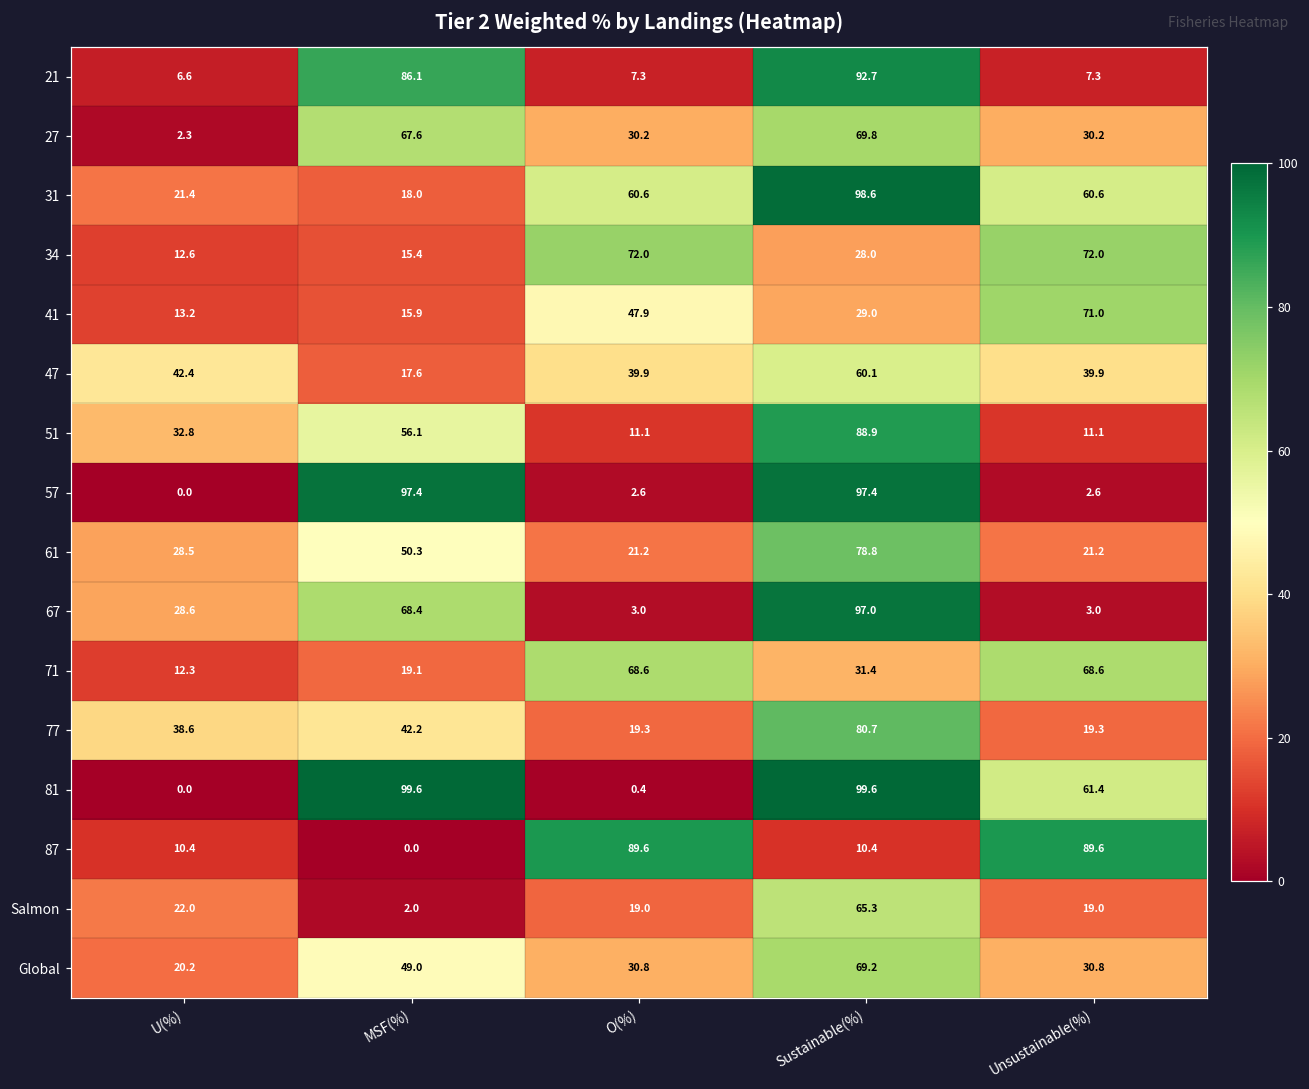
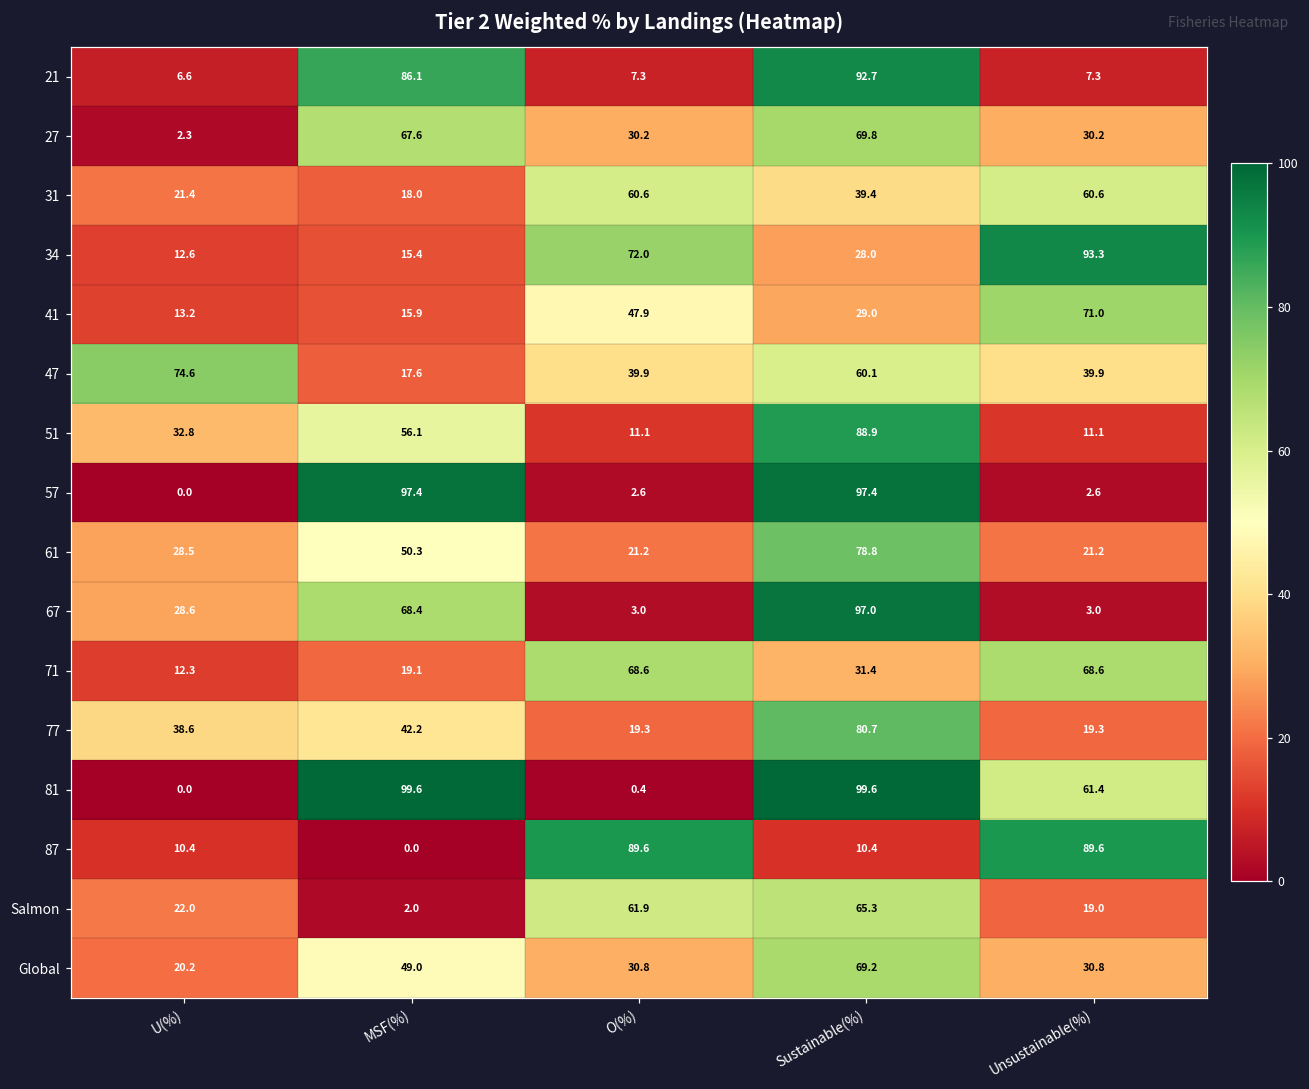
  {
    "21": {
      "U(%)": 6.6,
      "MSF(%)": 86.1,
      "O(%)": 7.3,
      "Sustainable(%)": 92.7,
      "Unsustainable(%)": 7.3
    },
    "27": {
      "U(%)": 2.3,
      "MSF(%)": 67.6,
      "O(%)": 30.2,
      "Sustainable(%)": 69.8,
      "Unsustainable(%)": 30.2
    },
    "31": {
      "U(%)": 21.4,
      "MSF(%)": 18.0,
      "O(%)": 60.6,
-     "Sustainable(%)": 98.6,
+     "Sustainable(%)": 39.4,
      "Unsustainable(%)": 60.6
    },
    "34": {
      "U(%)": 12.6,
      "MSF(%)": 15.4,
      "O(%)": 72.0,
      "Sustainable(%)": 28.0,
-     "Unsustainable(%)": 72.0
+     "Unsustainable(%)": 93.3
    },
    "41": {
      "U(%)": 13.2,
      "MSF(%)": 15.9,
      "O(%)": 47.9,
      "Sustainable(%)": 29.0,
      "Unsustainable(%)": 71.0
    },
    "47": {
-     "U(%)": 42.4,
+     "U(%)": 74.6,
      "MSF(%)": 17.6,
      "O(%)": 39.9,
      "Sustainable(%)": 60.1,
      "Unsustainable(%)": 39.9
    },
    "51": {
      "U(%)": 32.8,
      "MSF(%)": 56.1,
      "O(%)": 11.1,
      "Sustainable(%)": 88.9,
      "Unsustainable(%)": 11.1
    },
    "57": {
      "U(%)": 0.0,
      "MSF(%)": 97.4,
      "O(%)": 2.6,
      "Sustainable(%)": 97.4,
      "Unsustainable(%)": 2.6
    },
    "61": {
      "U(%)": 28.5,
      "MSF(%)": 50.3,
      "O(%)": 21.2,
      "Sustainable(%)": 78.8,
      "Unsustainable(%)": 21.2
    },
    "67": {
      "U(%)": 28.6,
      "MSF(%)": 68.4,
      "O(%)": 3.0,
      "Sustainable(%)": 97.0,
      "Unsustainable(%)": 3.0
    },
    "71": {
      "U(%)": 12.3,
      "MSF(%)": 19.1,
      "O(%)": 68.6,
      "Sustainable(%)": 31.4,
      "Unsustainable(%)": 68.6
    },
    "77": {
      "U(%)": 38.6,
      "MSF(%)": 42.2,
      "O(%)": 19.3,
      "Sustainable(%)": 80.7,
      "Unsustainable(%)": 19.3
    },
    "81": {
      "U(%)": 0.0,
      "MSF(%)": 99.6,
      "O(%)": 0.4,
      "Sustainable(%)": 99.6,
      "Unsustainable(%)": 61.4
    },
    "87": {
      "U(%)": 10.4,
      "MSF(%)": 0.0,
      "O(%)": 89.6,
      "Sustainable(%)": 10.4,
      "Unsustainable(%)": 89.6
    },
    "Salmon": {
      "U(%)": 22.0,
      "MSF(%)": 2.0,
-     "O(%)": 19.0,
+     "O(%)": 61.9,
      "Sustainable(%)": 65.3,
      "Unsustainable(%)": 19.0
    },
    "Global": {
      "U(%)": 20.2,
      "MSF(%)": 49.0,
      "O(%)": 30.8,
      "Sustainable(%)": 69.2,
      "Unsustainable(%)": 30.8
    }
  }
